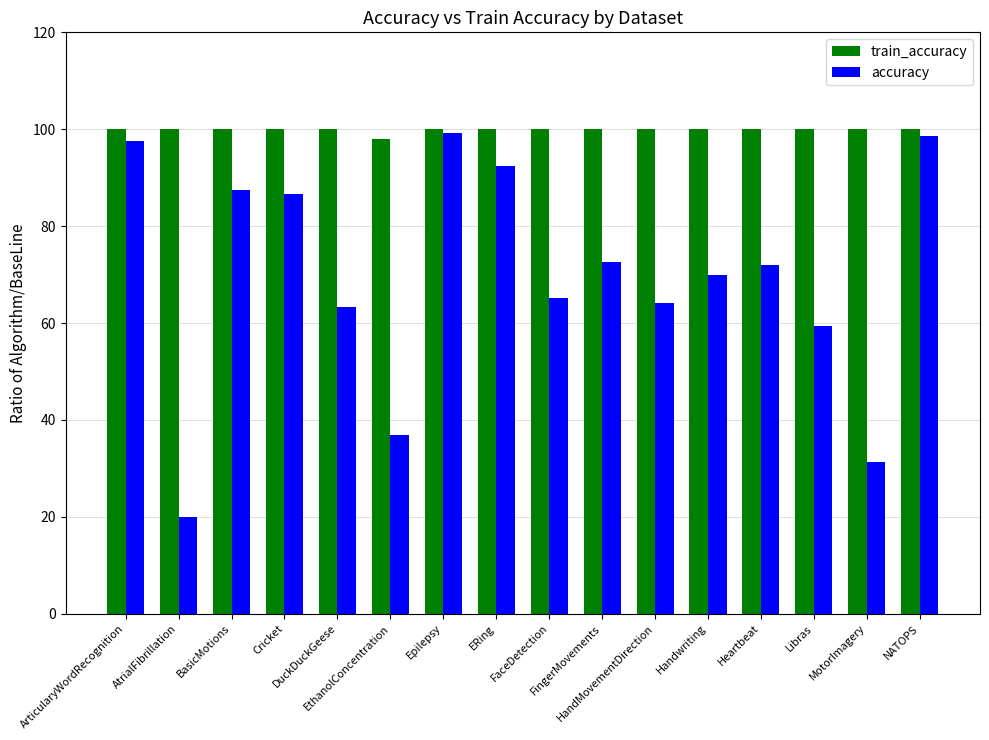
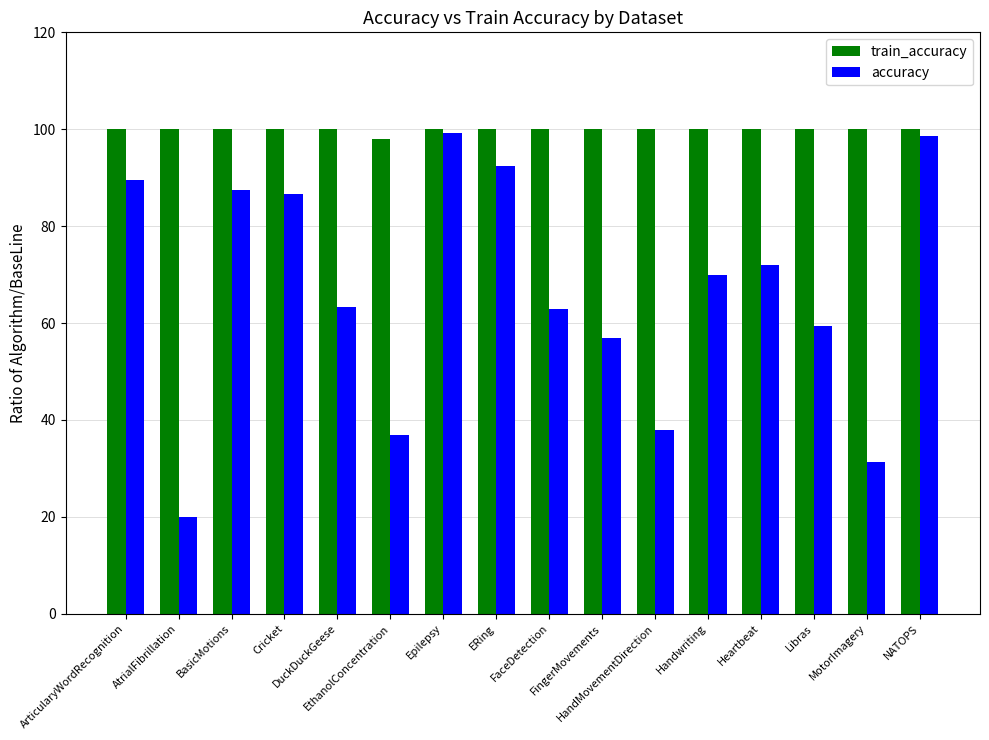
  {
    "train_accuracy": {
      "ArticularyWordRecognition": 100,
      "AtrialFibrillation": 100,
      "BasicMotions": 100,
      "Cricket": 100,
      "DuckDuckGeese": 100,
      "EthanolConcentration": 98,
      "Epilepsy": 100,
      "ERing": 100,
      "FaceDetection": 100,
      "FingerMovements": 100,
      "HandMovementDirection": 100,
      "Handwriting": 100,
      "Heartbeat": 100,
      "Libras": 100,
      "MotorImagery": 100,
      "NATOPS": 100
    },
    "accuracy": {
-     "ArticularyWordRecognition": 98,
+     "ArticularyWordRecognition": 89,
      "AtrialFibrillation": 20,
      "BasicMotions": 87,
      "Cricket": 87,
      "DuckDuckGeese": 63,
      "EthanolConcentration": 37,
      "Epilepsy": 99,
      "ERing": 92,
-     "FaceDetection": 65,
-     "FingerMovements": 73,
-     "HandMovementDirection": 64,
+     "FaceDetection": 63,
+     "FingerMovements": 57,
+     "HandMovementDirection": 38,
      "Handwriting": 70,
      "Heartbeat": 72,
      "Libras": 59,
      "MotorImagery": 31,
      "NATOPS": 99
    }
  }
